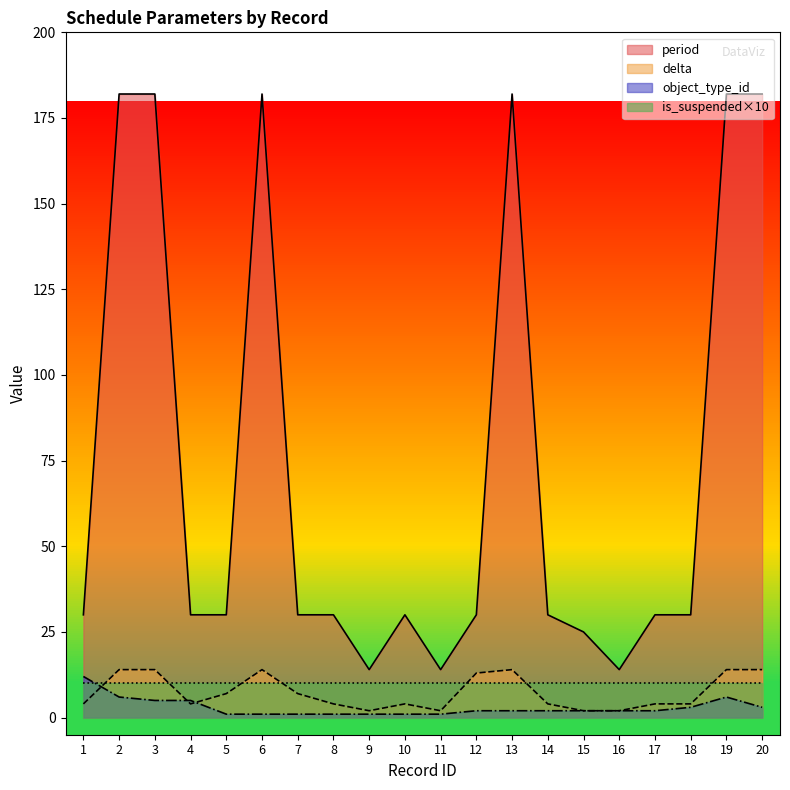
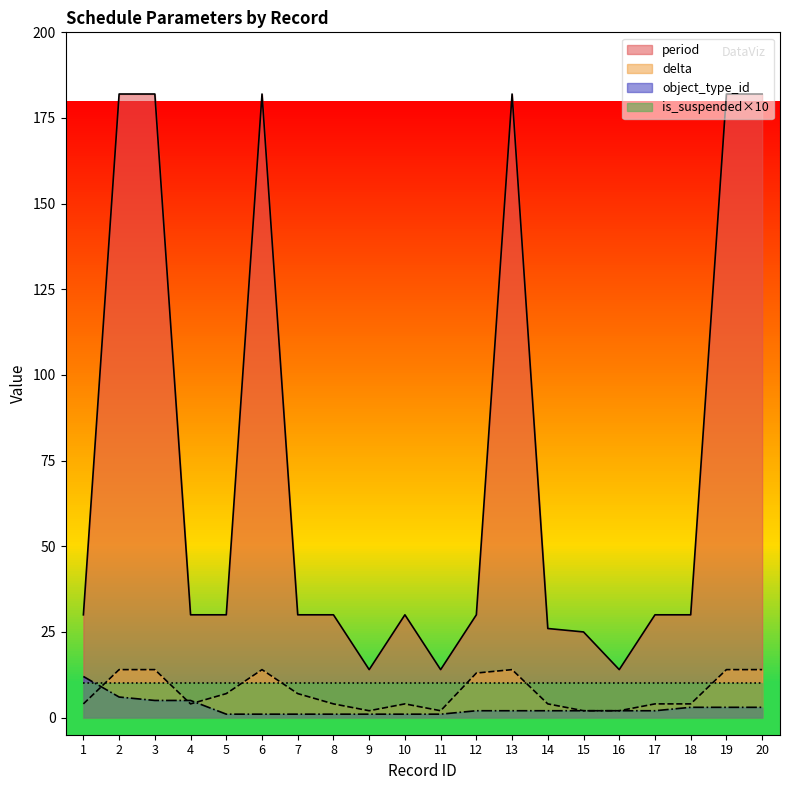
  {
    "period": {
      "1": 30,
      "2": 182,
      "3": 182,
      "4": 30,
      "5": 30,
      "6": 182,
      "7": 30,
      "8": 30,
      "9": 14,
      "10": 30,
      "11": 14,
      "12": 30,
      "13": 182,
-     "14": 30,
+     "14": 26,
      "15": 25,
      "16": 14,
      "17": 30,
      "18": 30
    },
    "delta": {
      "1": 4,
      "2": 14,
      "3": 14,
      "4": 4,
      "5": 7,
      "6": 14,
      "7": 7,
      "8": 4,
      "9": 2,
      "10": 4,
      "11": 2,
      "12": 13,
      "13": 14,
      "14": 4,
      "17": 4,
      "18": 4,
      "19": 14,
      "20": 14
    },
    "object_type_id": {
      "1": 12,
      "2": 6,
      "3": 5,
      "4": 5,
      "5": 1,
      "6": 1,
      "7": 1,
      "8": 1,
      "9": 1,
      "10": 1,
      "11": 1,
      "12": 2,
      "13": 2,
      "14": 2,
      "17": 2,
      "18": 3,
-     "19": 6,
+     "19": 3,
      "20": 3
    },
    "is_suspended×10": {
      "1": 10,
      "2": 10,
      "3": 10,
      "4": 10,
      "5": 10,
      "6": 10,
      "7": 10,
      "8": 10,
      "9": 10,
      "10": 10,
      "11": 10,
      "12": 10,
      "13": 10,
      "14": 10,
      "15": 10,
      "16": 10,
      "17": 10,
      "18": 10,
      "19": 10,
      "20": 10
    }
  }
